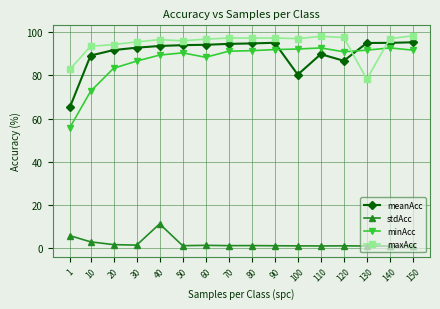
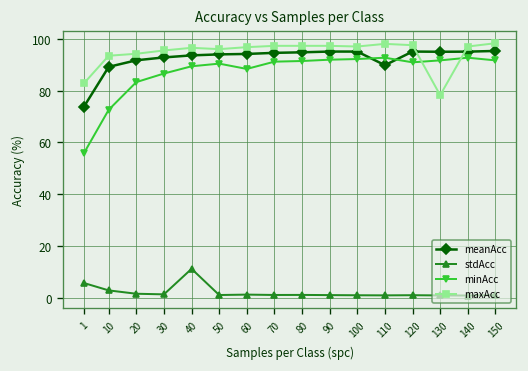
  {
    "meanAcc": {
-     "1": 65,
+     "1": 74,
      "10": 89,
      "20": 92,
      "30": 93,
      "40": 94,
      "50": 94,
      "60": 94,
      "70": 95,
      "80": 95,
      "90": 95,
-     "100": 80,
+     "100": 95,
      "110": 90,
-     "120": 87,
+     "120": 95,
      "130": 95,
      "140": 95,
      "150": 95
    },
    "stdAcc": {
      "1": 6,
      "10": 3,
      "20": 2,
      "30": 2,
      "40": 11,
      "50": 1,
      "60": 1,
      "70": 1,
      "80": 1,
      "90": 1,
      "100": 1,
      "110": 1,
      "120": 1
    },
    "minAcc": {
      "1": 56,
      "10": 73,
      "20": 83,
      "30": 87,
      "40": 89,
      "50": 90,
      "60": 88,
      "70": 91,
      "80": 91,
      "90": 92,
      "100": 92,
      "110": 93,
      "120": 91,
      "130": 92,
      "140": 93,
      "150": 92
    },
    "maxAcc": {
      "1": 83,
      "10": 93,
      "20": 94,
      "30": 95,
      "40": 96,
      "50": 96,
      "60": 97,
      "70": 97,
      "80": 97,
      "90": 97,
      "100": 97,
      "110": 98,
      "120": 97,
      "130": 78,
      "140": 97,
      "150": 98
    }
  }
